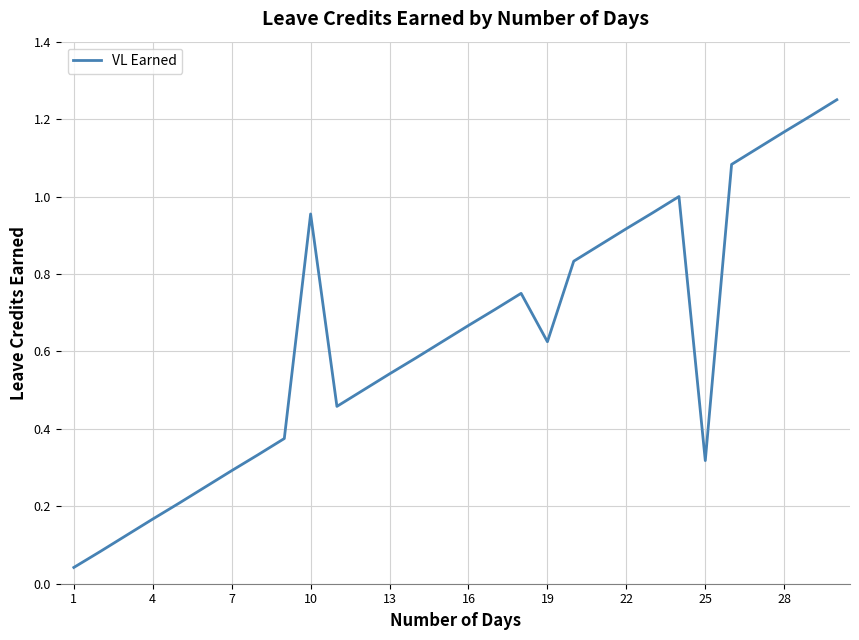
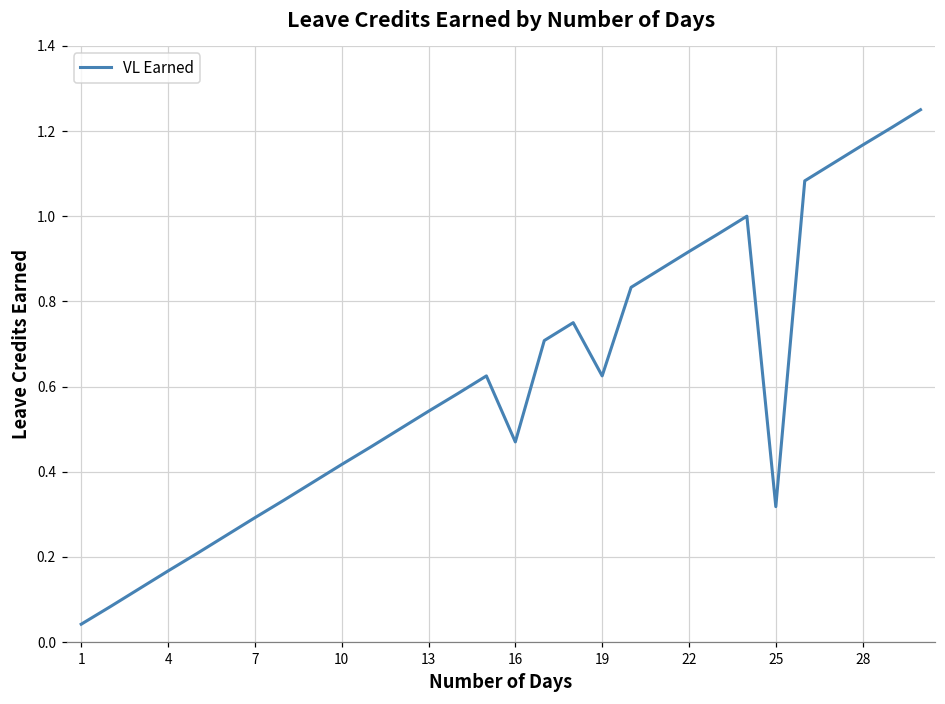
  {
    "1": 0.04,
    "4": 0.17,
    "7": 0.29,
-   "10": 0.96,
+   "10": 0.42,
    "13": 0.54,
-   "16": 0.67,
+   "16": 0.47,
    "19": 0.63,
    "22": 0.92,
    "25": 0.32,
    "28": 1.17
  }
